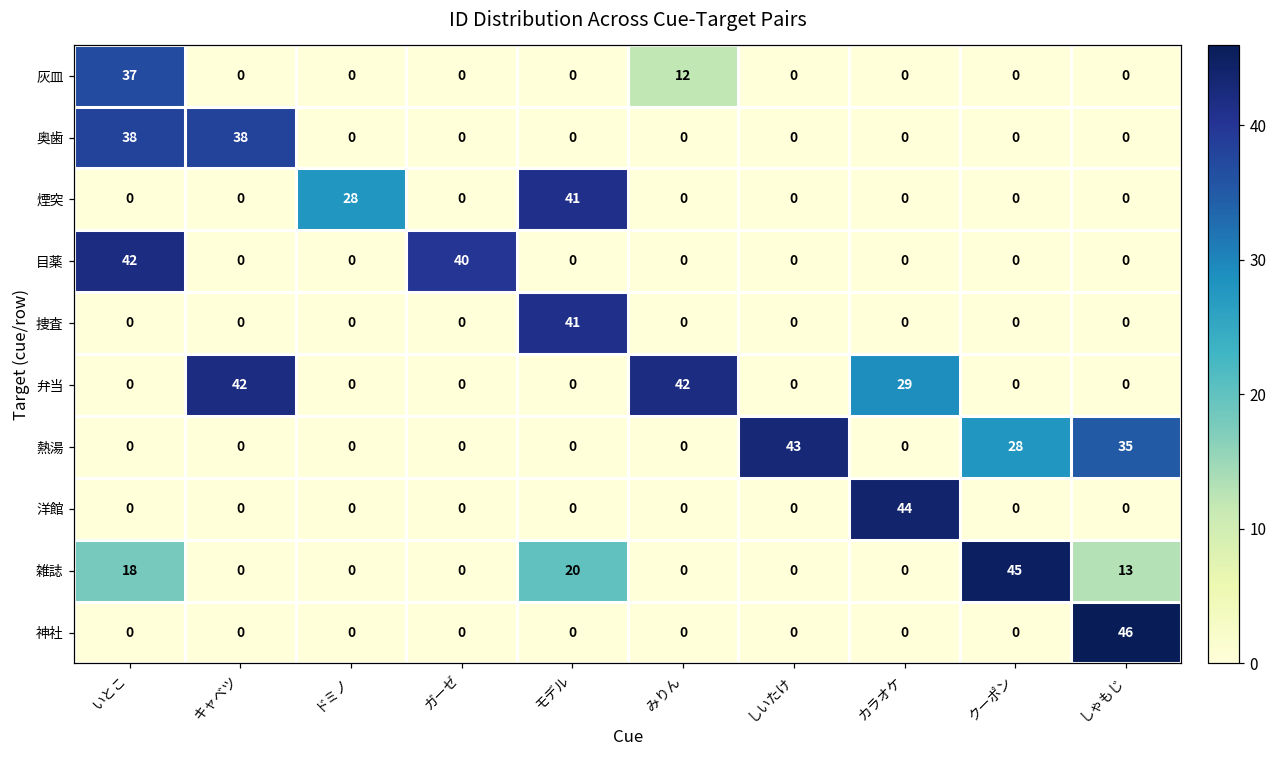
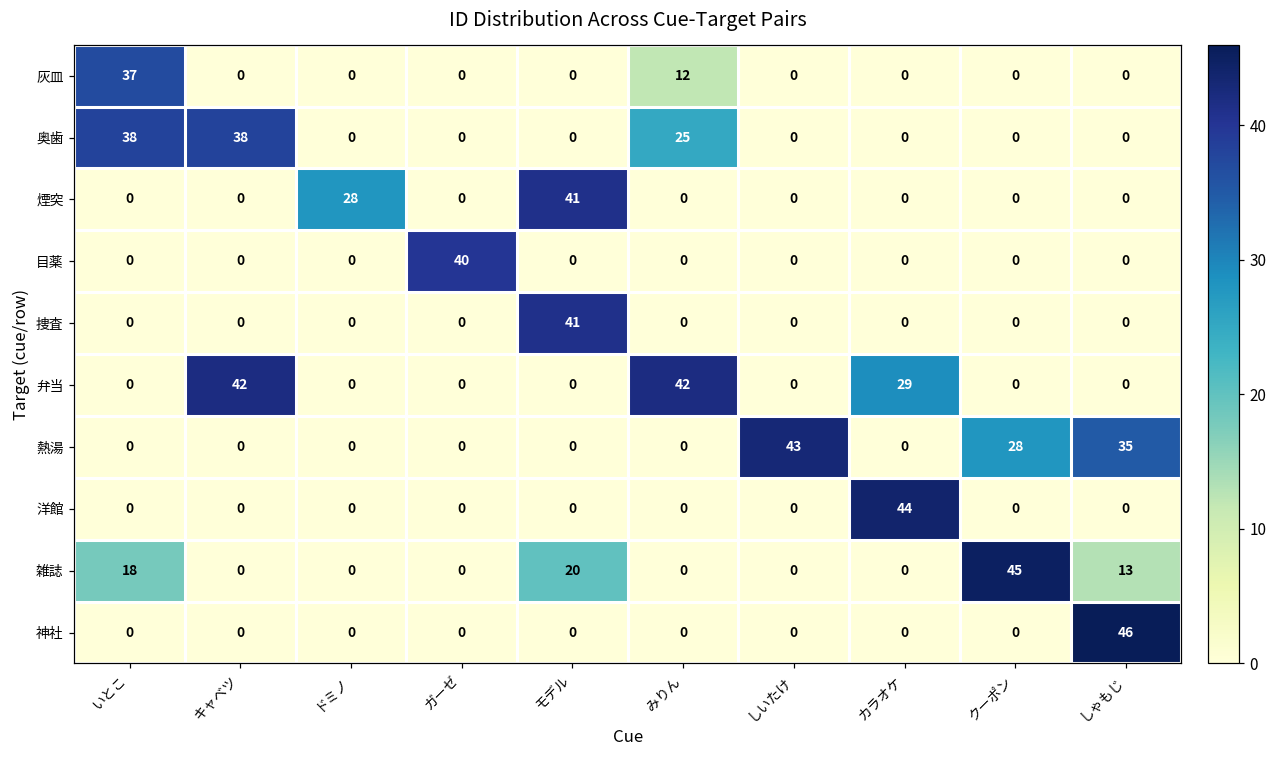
  {
    "灰皿": {
      "いとこ": 37,
      "キャベツ": 0,
      "ドミノ": 0,
      "ガーゼ": 0,
      "モデル": 0,
      "みりん": 12,
      "しいたけ": 0,
      "カラオケ": 0,
      "クーポン": 0,
      "しゃもじ": 0
    },
    "奥歯": {
      "いとこ": 38,
      "キャベツ": 38,
      "ドミノ": 0,
      "ガーゼ": 0,
      "モデル": 0,
-     "みりん": 0,
+     "みりん": 25,
      "しいたけ": 0,
      "カラオケ": 0,
      "クーポン": 0,
      "しゃもじ": 0
    },
    "煙突": {
      "いとこ": 0,
      "キャベツ": 0,
      "ドミノ": 28,
      "ガーゼ": 0,
      "モデル": 41,
      "みりん": 0,
      "しいたけ": 0,
      "カラオケ": 0,
      "クーポン": 0,
      "しゃもじ": 0
    },
    "目薬": {
-     "いとこ": 42,
+     "いとこ": 0,
      "キャベツ": 0,
      "ドミノ": 0,
      "ガーゼ": 40,
      "モデル": 0,
      "みりん": 0,
      "しいたけ": 0,
      "カラオケ": 0,
      "クーポン": 0,
      "しゃもじ": 0
    },
    "捜査": {
      "いとこ": 0,
      "キャベツ": 0,
      "ドミノ": 0,
      "ガーゼ": 0,
      "モデル": 41,
      "みりん": 0,
      "しいたけ": 0,
      "カラオケ": 0,
      "クーポン": 0,
      "しゃもじ": 0
    },
    "弁当": {
      "いとこ": 0,
      "キャベツ": 42,
      "ドミノ": 0,
      "ガーゼ": 0,
      "モデル": 0,
      "みりん": 42,
      "しいたけ": 0,
      "カラオケ": 29,
      "クーポン": 0,
      "しゃもじ": 0
    },
    "熱湯": {
      "いとこ": 0,
      "キャベツ": 0,
      "ドミノ": 0,
      "ガーゼ": 0,
      "モデル": 0,
      "みりん": 0,
      "しいたけ": 43,
      "カラオケ": 0,
      "クーポン": 28,
      "しゃもじ": 35
    },
    "洋館": {
      "いとこ": 0,
      "キャベツ": 0,
      "ドミノ": 0,
      "ガーゼ": 0,
      "モデル": 0,
      "みりん": 0,
      "しいたけ": 0,
      "カラオケ": 44,
      "クーポン": 0,
      "しゃもじ": 0
    },
    "雑誌": {
      "いとこ": 18,
      "キャベツ": 0,
      "ドミノ": 0,
      "ガーゼ": 0,
      "モデル": 20,
      "みりん": 0,
      "しいたけ": 0,
      "カラオケ": 0,
      "クーポン": 45,
      "しゃもじ": 13
    },
    "神社": {
      "いとこ": 0,
      "キャベツ": 0,
      "ドミノ": 0,
      "ガーゼ": 0,
      "モデル": 0,
      "みりん": 0,
      "しいたけ": 0,
      "カラオケ": 0,
      "クーポン": 0,
      "しゃもじ": 46
    }
  }
